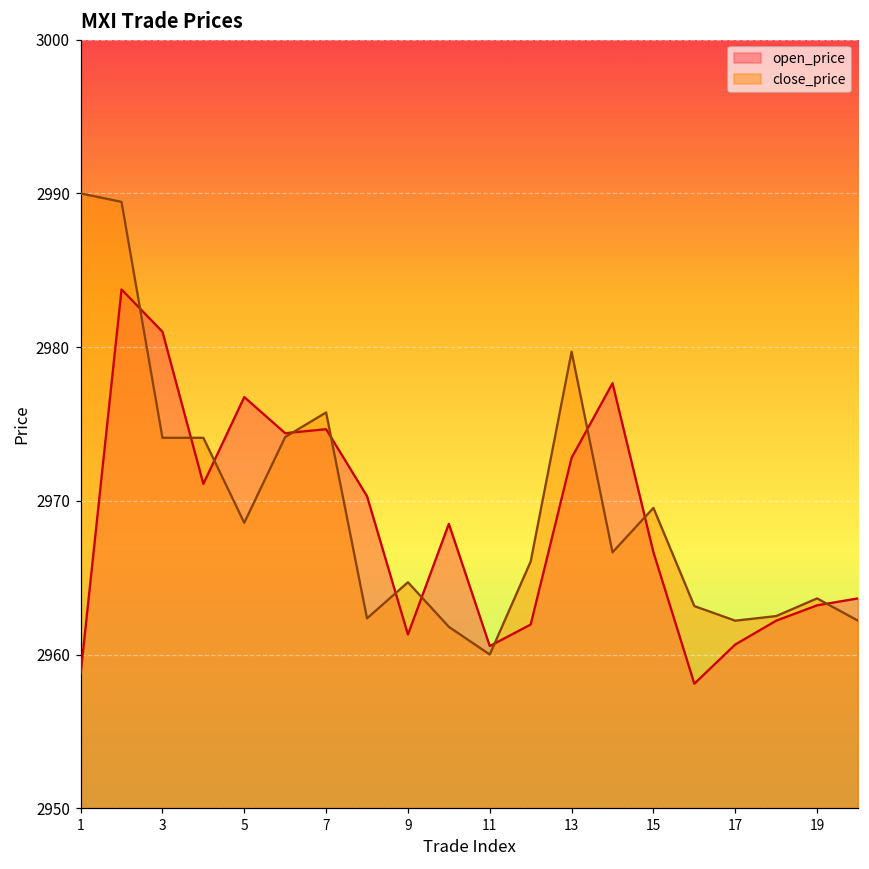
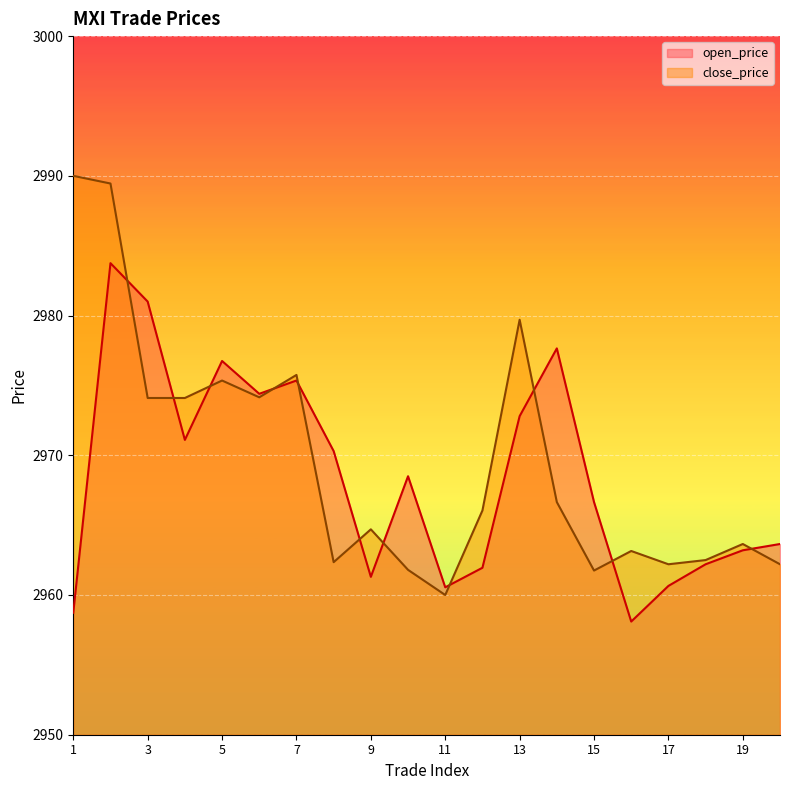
  {
    "open_price": {
      "1": 2958.7,
      "3": 2981.0,
      "5": 2976.8,
-     "7": 2974.7,
+     "7": 2975.4,
      "9": 2961.3,
      "11": 2960.6,
      "13": 2972.8,
      "15": 2966.7,
      "17": 2960.7,
      "19": 2963.2
    },
    "close_price": {
      "1": 2990.0,
      "3": 2974.1,
-     "5": 2968.6,
+     "5": 2975.4,
      "7": 2975.8,
      "9": 2964.7,
      "11": 2960.0,
      "13": 2979.7,
-     "15": 2969.5,
+     "15": 2961.8,
      "17": 2962.2,
      "19": 2963.7
    }
  }
